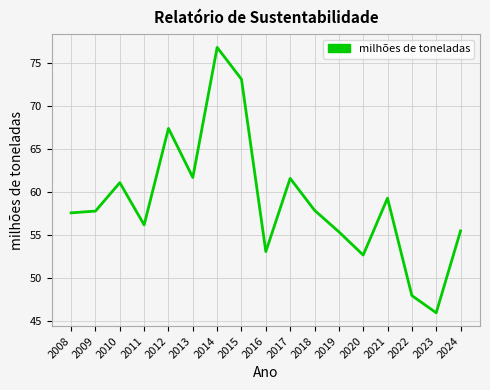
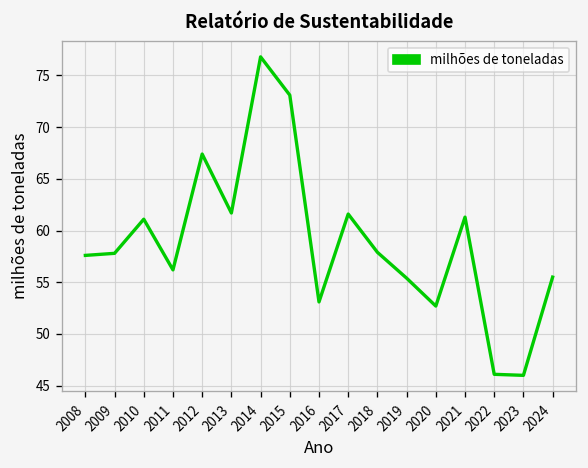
  {
    "2008": 58,
    "2009": 58,
    "2010": 61,
    "2011": 56,
    "2012": 67,
    "2013": 62,
    "2014": 77,
    "2015": 73,
    "2016": 53,
    "2017": 62,
    "2018": 58,
    "2019": 55,
    "2020": 53,
-   "2021": 59,
-   "2022": 48,
+   "2021": 61,
+   "2022": 46,
    "2023": 46,
    "2024": 56
  }
